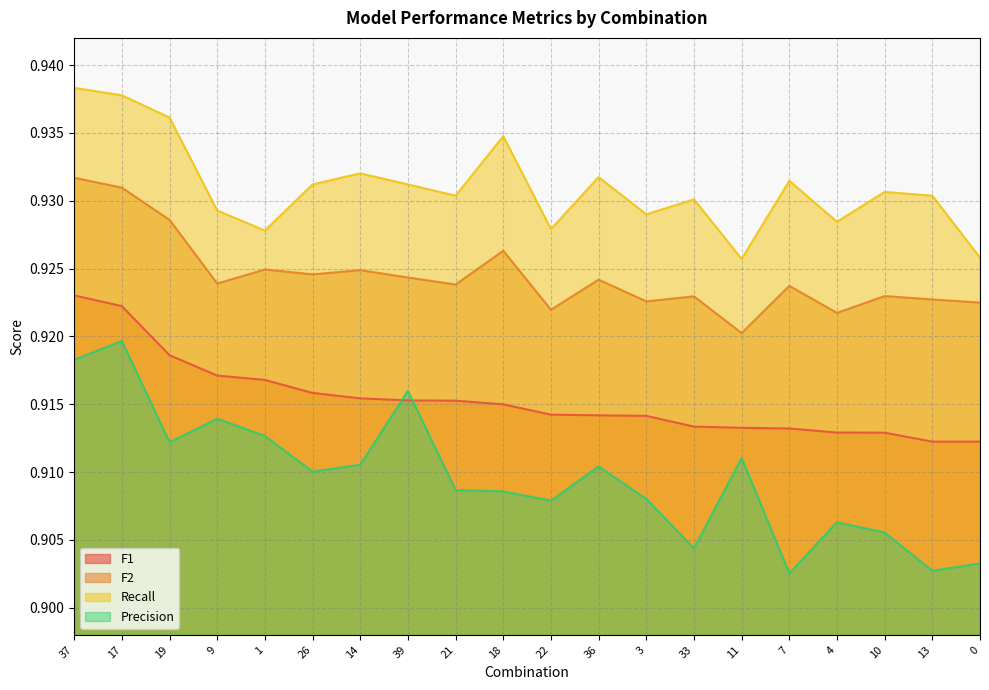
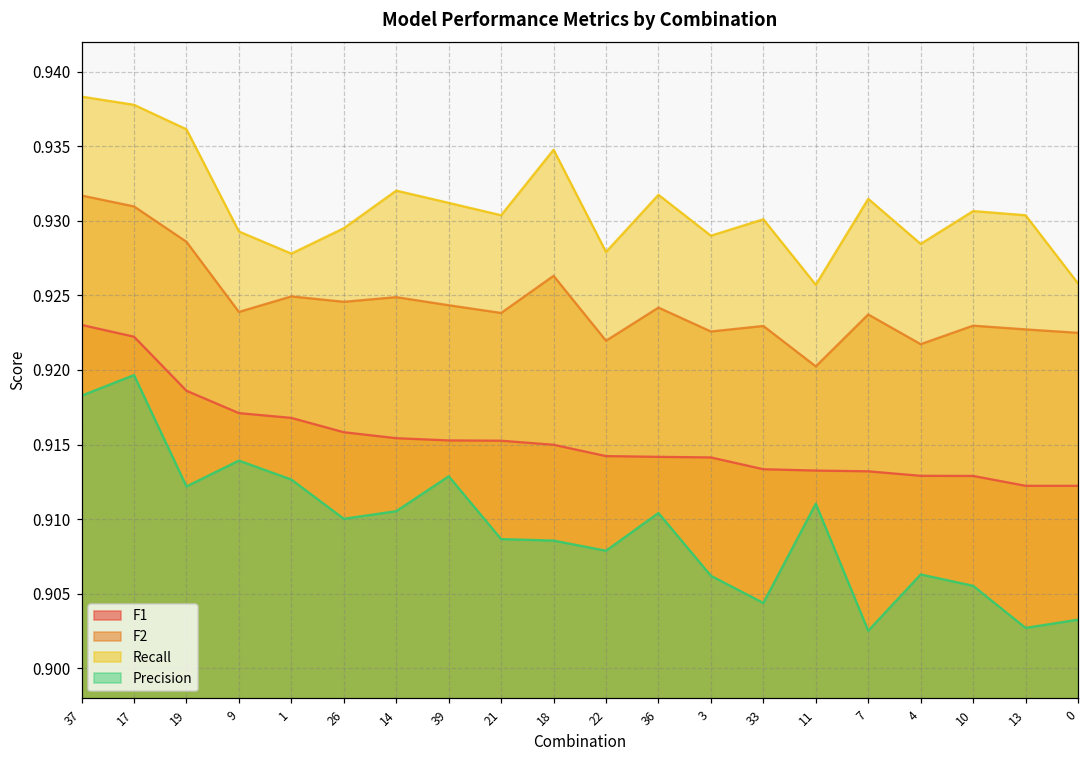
  {
    "Recall": {
      "37": 0.9383,
      "17": 0.9378,
      "19": 0.9361,
      "9": 0.9293,
      "1": 0.9278,
-     "26": 0.9312,
+     "26": 0.9295,
      "14": 0.9320,
      "39": 0.9312,
      "21": 0.9304,
      "18": 0.9348,
      "22": 0.9279,
      "36": 0.9317,
      "3": 0.9290,
      "33": 0.9301,
      "11": 0.9257,
      "7": 0.9315,
      "4": 0.9285,
      "10": 0.9307,
      "13": 0.9304,
      "0": 0.9258
    },
    "Precision": {
      "37": 0.9183,
      "17": 0.9197,
      "19": 0.9122,
      "9": 0.9139,
      "1": 0.9127,
      "26": 0.9100,
      "14": 0.9105,
-     "39": 0.9160,
+     "39": 0.9129,
      "21": 0.9087,
      "18": 0.9086,
      "22": 0.9079,
      "36": 0.9104,
-     "3": 0.9080,
+     "3": 0.9062,
      "33": 0.9044,
      "11": 0.9110,
      "7": 0.9025,
      "4": 0.9063,
      "10": 0.9055,
      "13": 0.9027,
      "0": 0.9033
    }
  }
